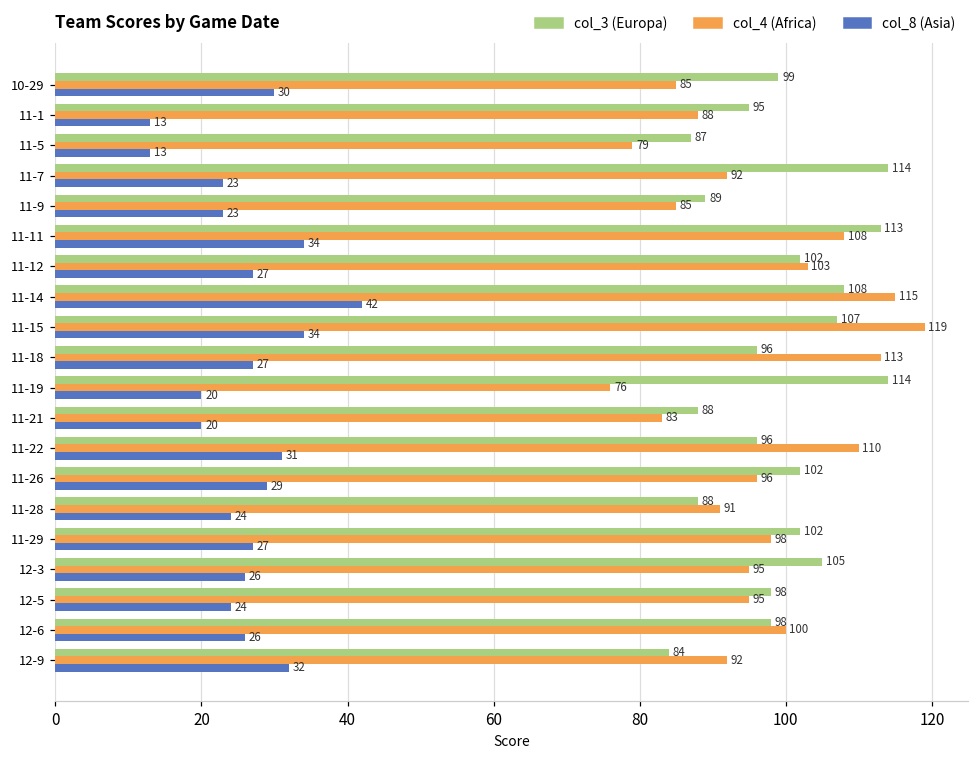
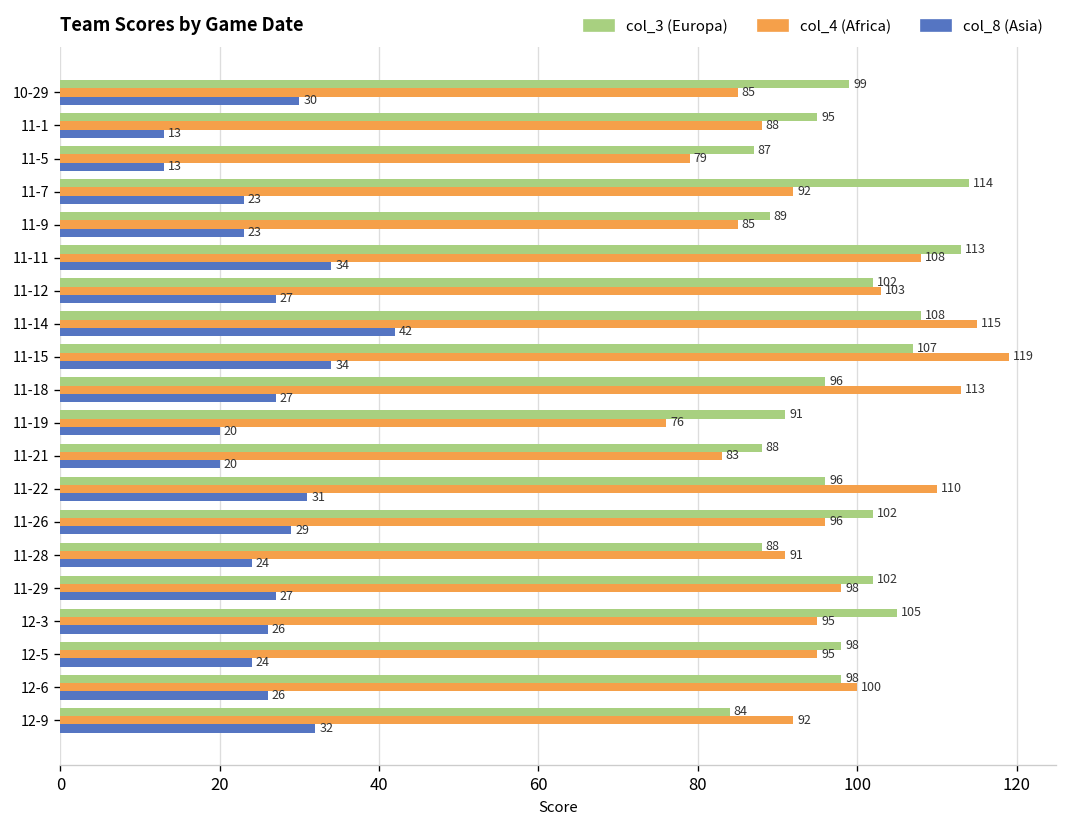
  {
    "col_3 (Europa)": {
      "10-29": 99,
      "11-1": 95,
      "11-5": 87,
      "11-7": 114,
      "11-9": 89,
      "11-11": 113,
      "11-14": 108,
      "11-15": 107,
      "11-18": 96,
-     "11-19": 114,
+     "11-19": 91,
      "11-21": 88,
      "11-22": 96,
      "11-26": 102,
      "11-28": 88,
      "11-29": 102,
      "12-3": 105,
      "12-5": 98,
      "12-6": 98,
      "12-9": 84
    },
    "col_4 (Africa)": {
      "10-29": 85,
      "11-1": 88,
      "11-5": 79,
      "11-7": 92,
      "11-9": 85,
      "11-11": 108,
      "11-14": 115,
      "11-15": 119,
      "11-18": 113,
      "11-19": 76,
      "11-21": 83,
      "11-22": 110,
      "11-26": 96,
      "11-28": 91,
      "11-29": 98,
      "12-3": 95,
      "12-5": 95,
      "12-6": 100,
      "12-9": 92
    },
    "col_8 (Asia)": {
      "10-29": 30,
      "11-1": 13,
      "11-5": 13,
      "11-7": 23,
      "11-9": 23,
      "11-11": 34,
      "11-12": 27,
      "11-14": 42,
      "11-15": 34,
      "11-18": 27,
      "11-19": 20,
      "11-21": 20,
      "11-22": 31,
      "11-26": 29,
      "11-28": 24,
      "11-29": 27,
      "12-3": 26,
      "12-5": 24,
      "12-6": 26,
      "12-9": 32
    }
  }
